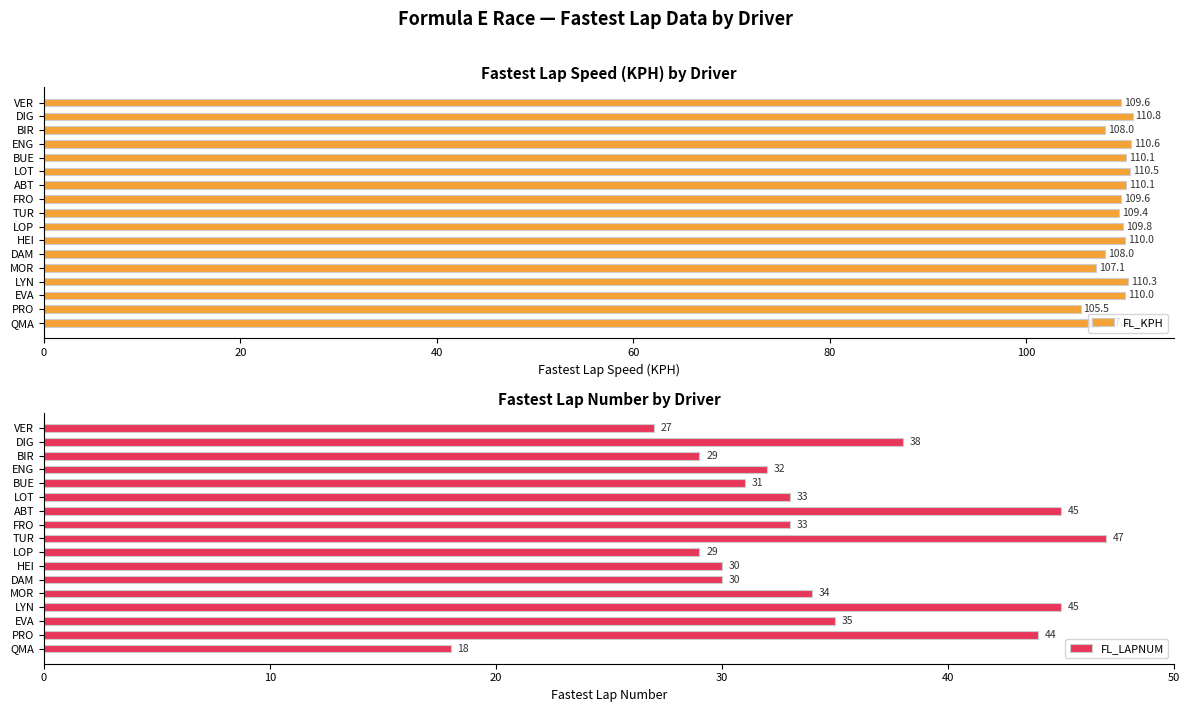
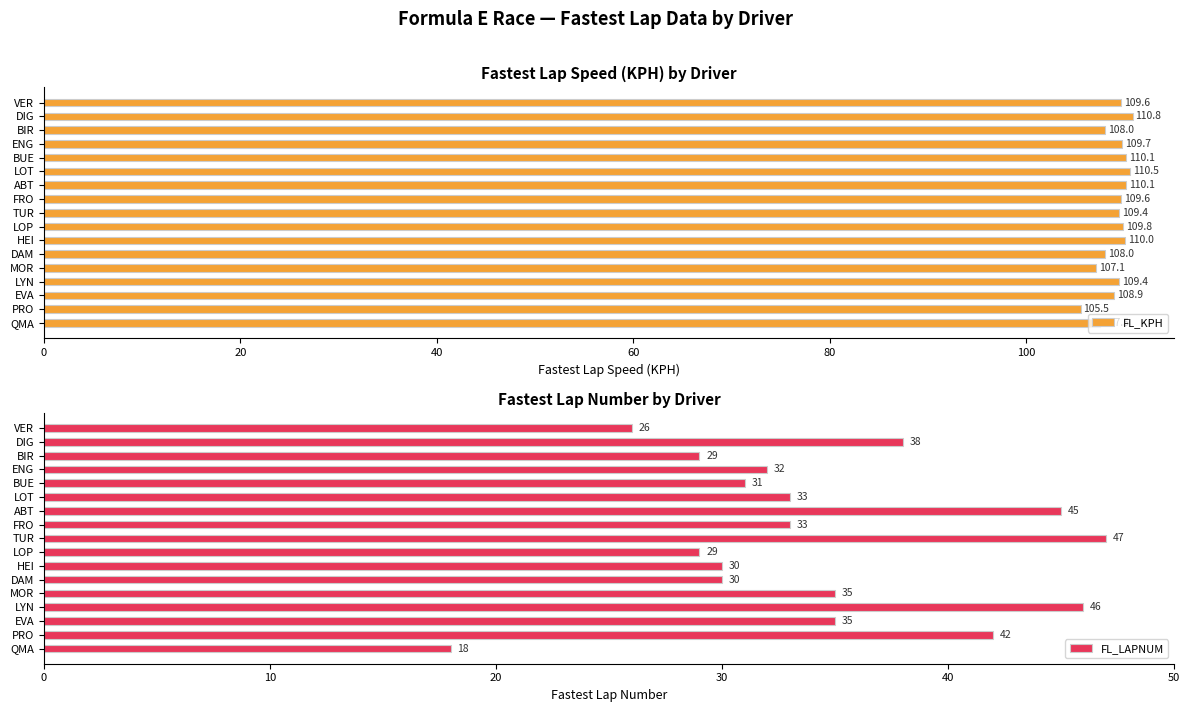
  {
    "Fastest Lap Speed (KPH) by Driver": {
      "VER": 109.6,
      "DIG": 110.8,
      "BIR": 108.0,
-     "ENG": 110.6,
+     "ENG": 109.7,
      "BUE": 110.1,
      "LOT": 110.5,
      "ABT": 110.1,
      "FRO": 109.6,
      "TUR": 109.4,
      "LOP": 109.8,
      "HEI": 110.0,
      "DAM": 108.0,
      "MOR": 107.1,
-     "LYN": 110.3,
-     "EVA": 110.0
+     "LYN": 109.4,
+     "EVA": 108.9
    },
    "Fastest Lap Number by Driver": {
-     "VER": 27,
+     "VER": 26,
      "DIG": 38,
      "BIR": 29,
      "ENG": 32,
      "BUE": 31,
      "LOT": 33,
      "ABT": 45,
      "FRO": 33,
      "TUR": 47,
      "LOP": 29,
      "HEI": 30,
      "DAM": 30,
-     "MOR": 34,
-     "LYN": 45,
+     "MOR": 35,
+     "LYN": 46,
      "EVA": 35,
-     "PRO": 44,
+     "PRO": 42,
      "QMA": 18
    }
  }
